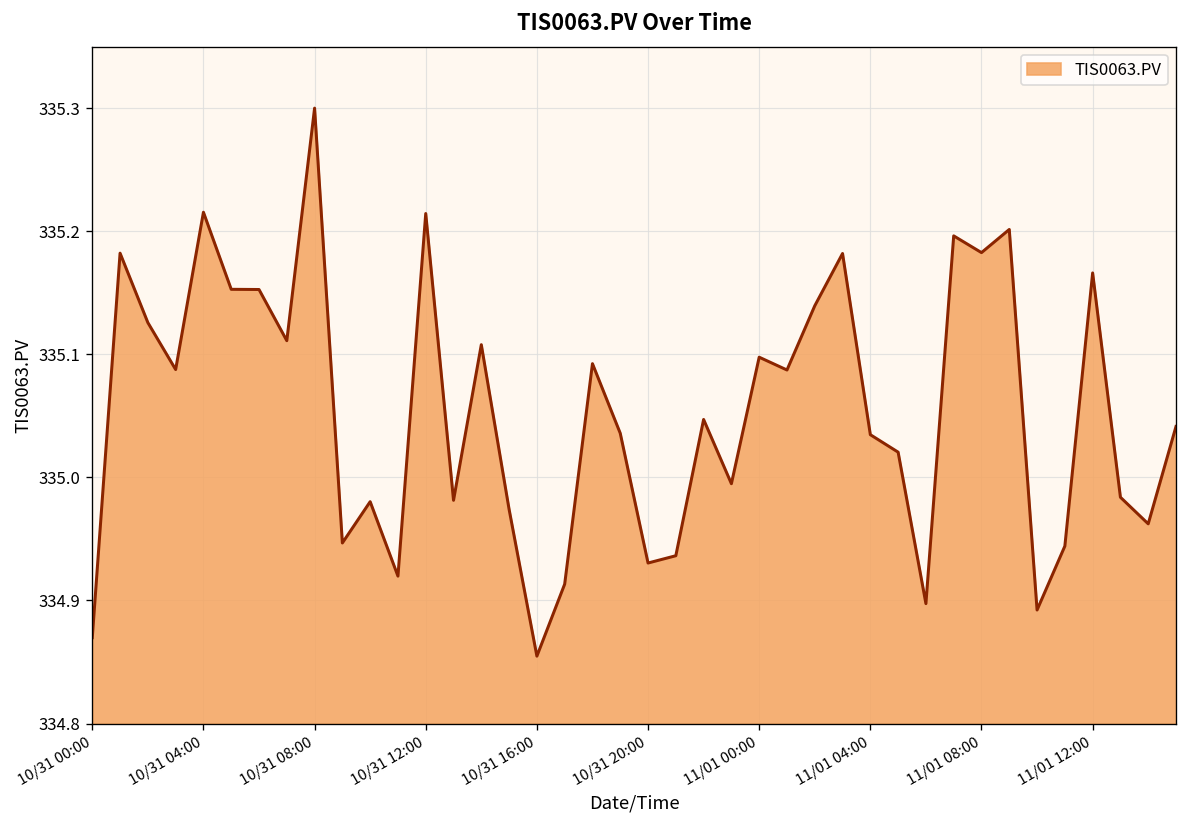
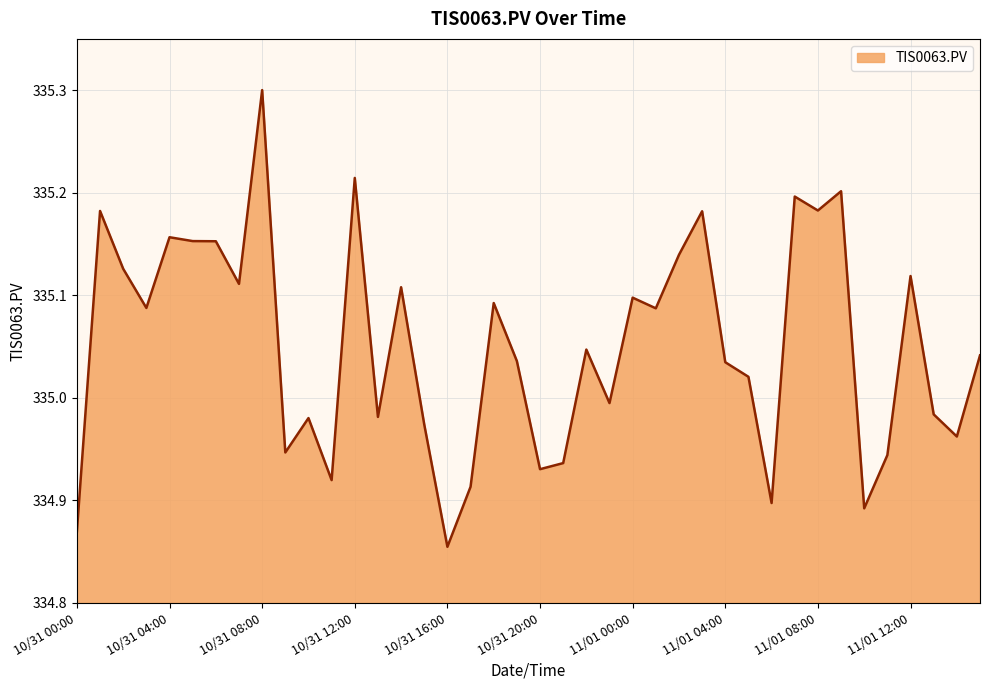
  {
    "10/31 00:00": 334.870,
-   "10/31 04:00": 335.215,
+   "10/31 04:00": 335.157,
    "10/31 08:00": 335.300,
    "10/31 12:00": 335.214,
    "10/31 16:00": 334.855,
    "10/31 20:00": 334.930,
    "11/01 00:00": 335.098,
    "11/01 04:00": 335.035,
    "11/01 08:00": 335.183,
-   "11/01 12:00": 335.166
+   "11/01 12:00": 335.119
  }
